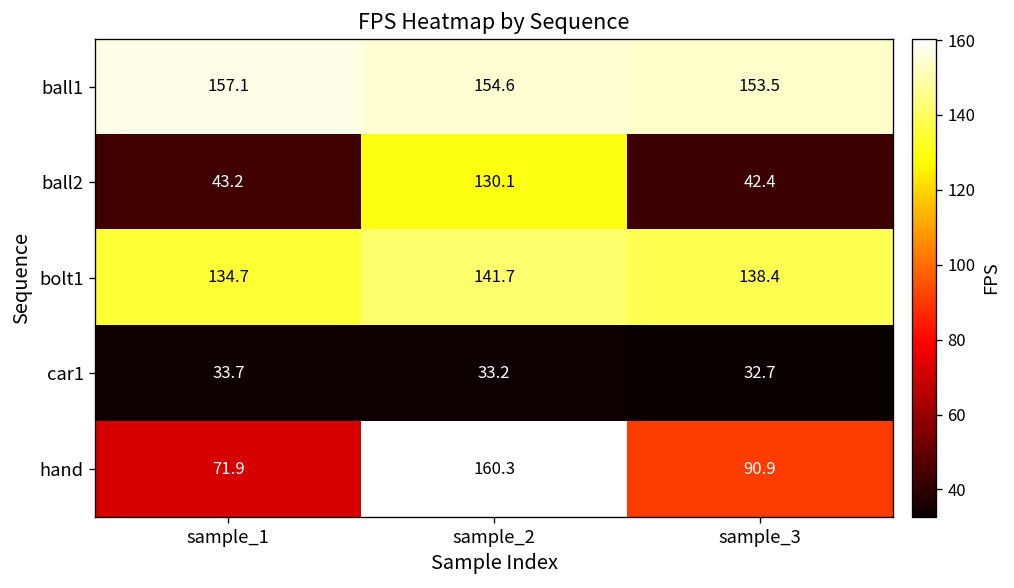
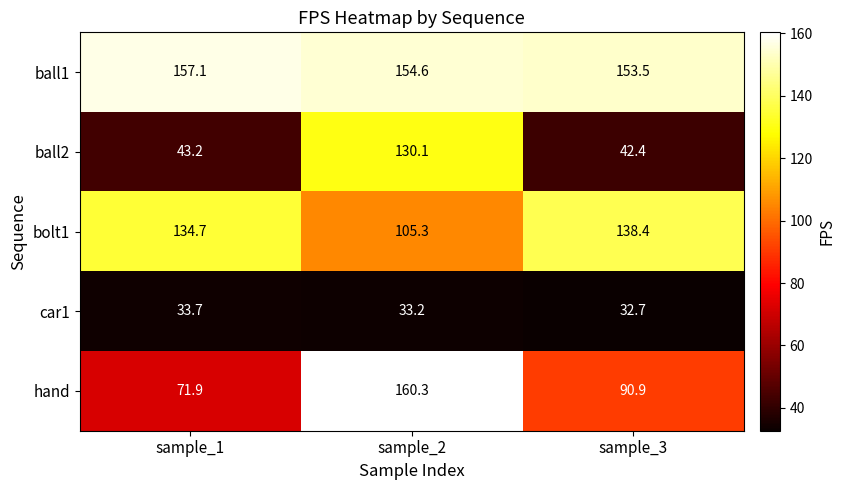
  {
    "ball1": {
      "sample_1": 157.1,
      "sample_2": 154.6,
      "sample_3": 153.5
    },
    "ball2": {
      "sample_1": 43.2,
      "sample_2": 130.1,
      "sample_3": 42.4
    },
    "bolt1": {
      "sample_1": 134.7,
-     "sample_2": 141.7,
+     "sample_2": 105.3,
      "sample_3": 138.4
    },
    "car1": {
      "sample_1": 33.7,
      "sample_2": 33.2,
      "sample_3": 32.7
    },
    "hand": {
      "sample_1": 71.9,
      "sample_2": 160.3,
      "sample_3": 90.9
    }
  }
